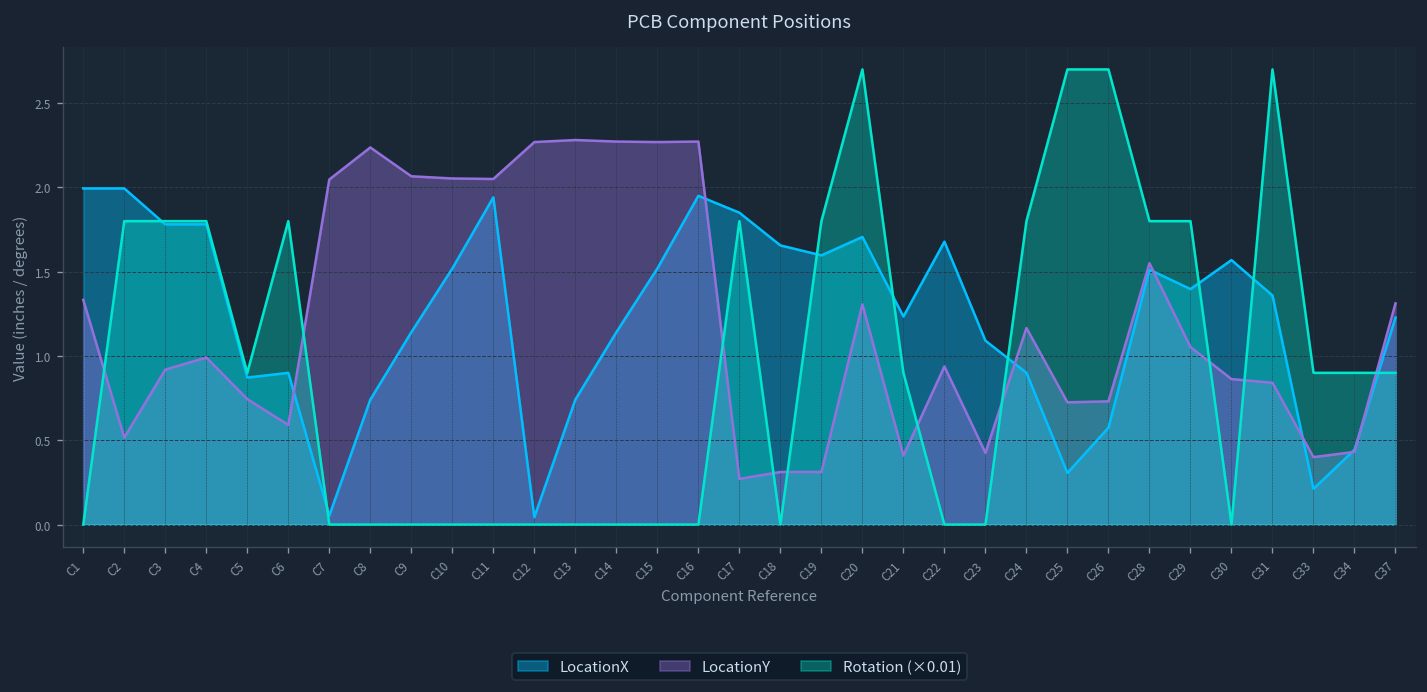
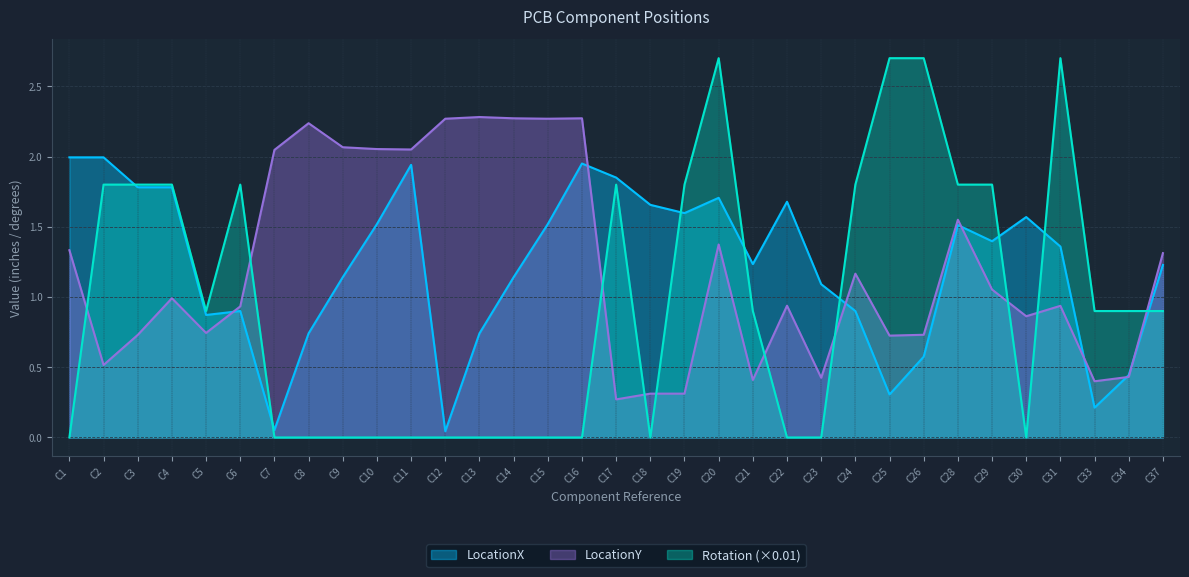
  {
    "LocationY": {
      "C1": 1.33,
      "C2": 0.52,
-     "C3": 0.92,
+     "C3": 0.73,
      "C4": 0.99,
      "C5": 0.74,
-     "C6": 0.59,
+     "C6": 0.93,
      "C7": 2.05,
      "C8": 2.24,
      "C9": 2.07,
      "C10": 2.05,
      "C11": 2.05,
      "C12": 2.27,
      "C13": 2.28,
      "C14": 2.27,
      "C15": 2.27,
      "C16": 2.27,
      "C17": 0.27,
      "C18": 0.31,
      "C19": 0.31,
-     "C20": 1.31,
+     "C20": 1.37,
      "C21": 0.41,
      "C22": 0.94,
      "C23": 0.43,
      "C24": 1.17,
      "C25": 0.73,
      "C26": 0.73,
      "C28": 1.55,
      "C29": 1.05,
      "C30": 0.86,
-     "C31": 0.84,
+     "C31": 0.94,
      "C33": 0.40,
      "C37": 1.31
    }
  }
